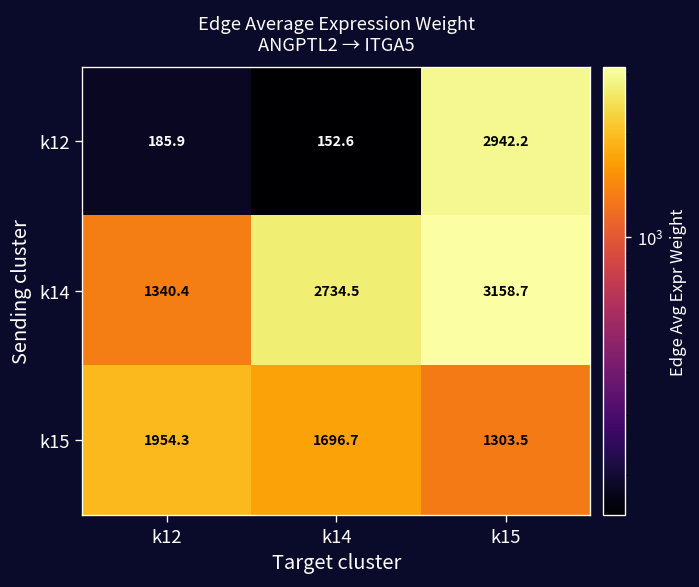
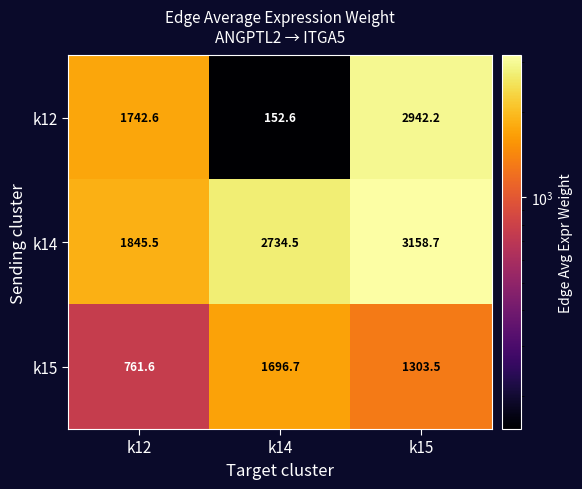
  {
    "k12": {
-     "k12": 185.9,
+     "k12": 1742.6,
      "k14": 152.6,
      "k15": 2942.2
    },
    "k14": {
-     "k12": 1340.4,
+     "k12": 1845.5,
      "k14": 2734.5,
      "k15": 3158.7
    },
    "k15": {
-     "k12": 1954.3,
+     "k12": 761.6,
      "k14": 1696.7,
      "k15": 1303.5
    }
  }
